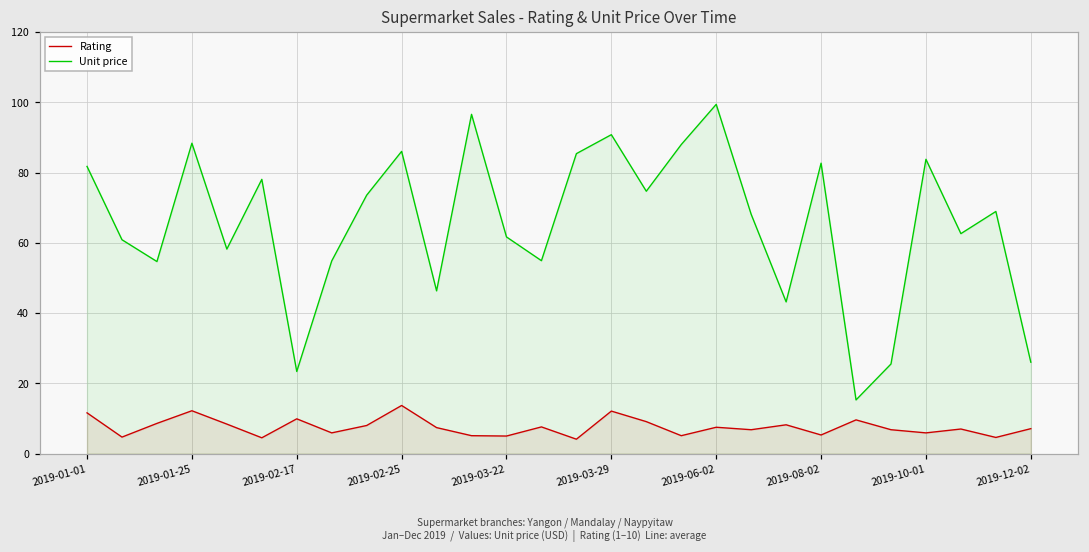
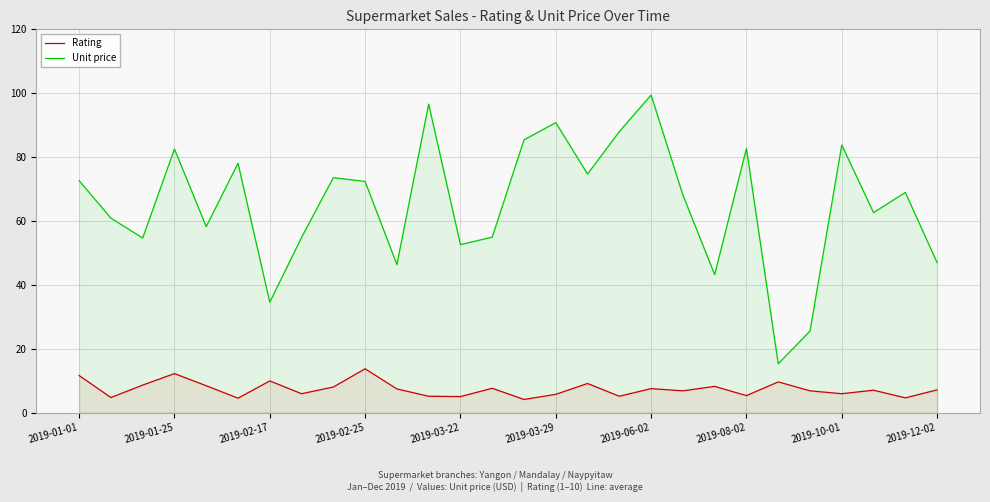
  {
    "Rating": {
      "2019-01-01": 12,
      "2019-01-25": 12,
      "2019-02-17": 10,
      "2019-02-25": 14,
      "2019-03-22": 5,
-     "2019-03-29": 12,
+     "2019-03-29": 6,
      "2019-06-02": 8,
      "2019-08-02": 5,
      "2019-10-01": 6,
      "2019-12-02": 7
    },
    "Unit price": {
-     "2019-01-01": 82,
-     "2019-01-25": 88,
-     "2019-02-17": 23,
-     "2019-02-25": 86,
-     "2019-03-22": 62,
+     "2019-01-01": 73,
+     "2019-01-25": 83,
+     "2019-02-17": 35,
+     "2019-02-25": 72,
+     "2019-03-22": 53,
      "2019-03-29": 91,
      "2019-06-02": 99,
      "2019-08-02": 83,
      "2019-10-01": 84,
-     "2019-12-02": 26
+     "2019-12-02": 47
    }
  }
